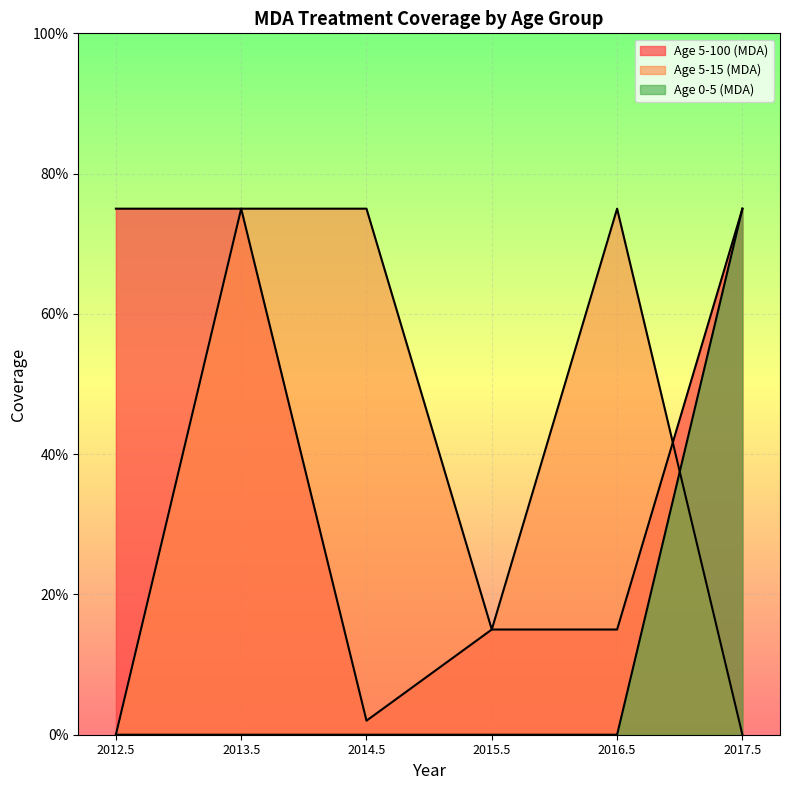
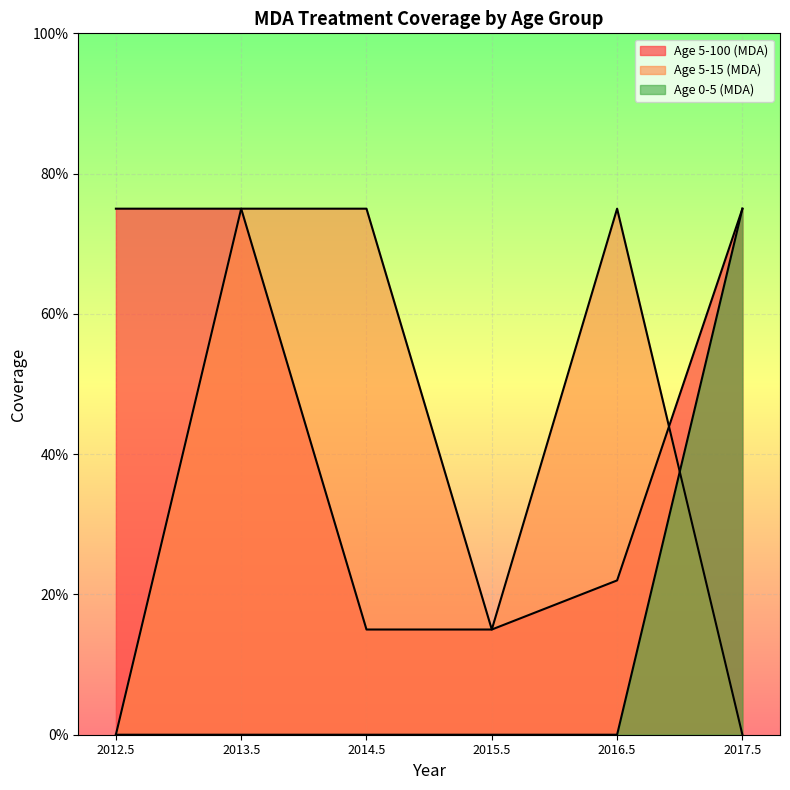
  {
    "Age 5-100 (MDA)": {
      "2012.5": "75%",
-     "2014.5": "2%",
-     "2016.5": "15%"
+     "2014.5": "15%",
+     "2016.5": "22%"
    },
    "Age 5-15 (MDA)": {
      "2014.5": "75%",
      "2016.5": "75%",
      "2017.5": "0%"
    },
    "Age 0-5 (MDA)": {
      "2013.5": "0%",
      "2014.5": "0%",
      "2015.5": "0%",
      "2016.5": "0%"
    }
  }
